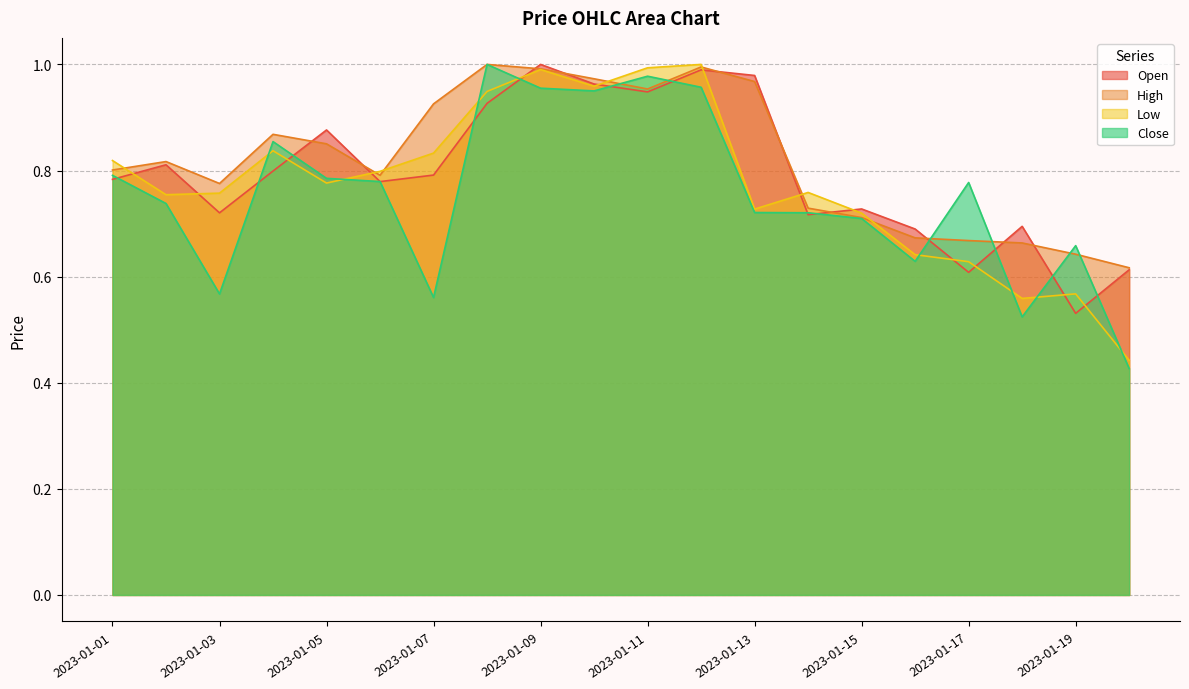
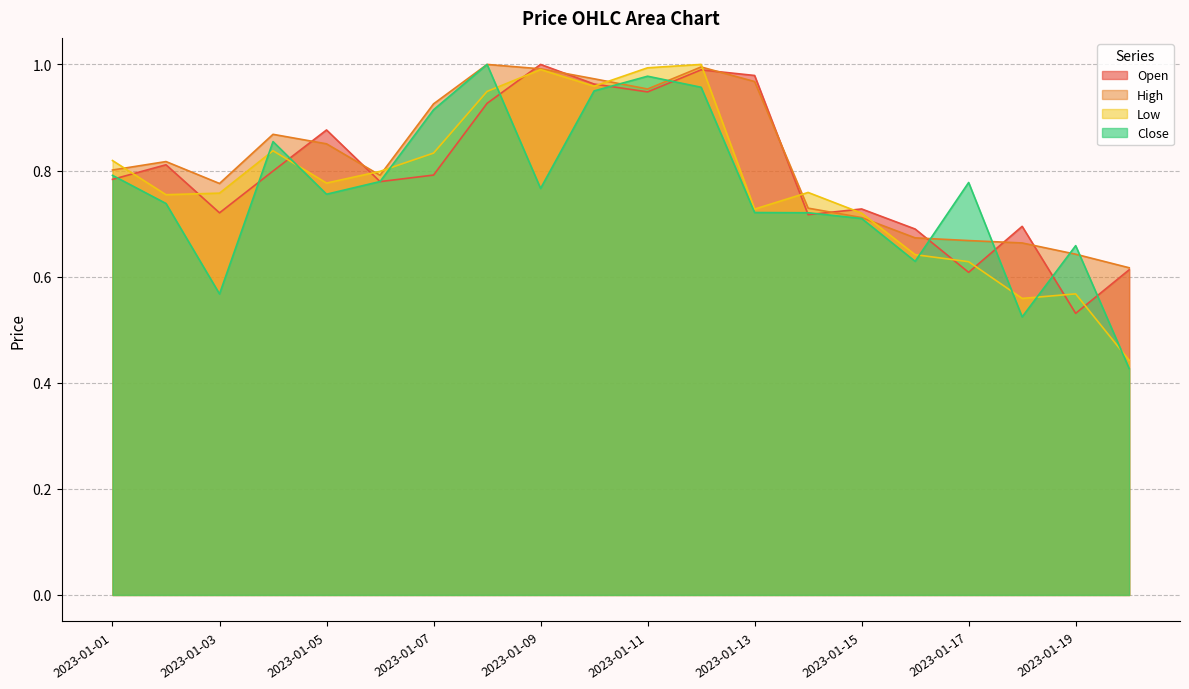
  {
    "Close": {
      "2023-01-01": 0.79,
      "2023-01-03": 0.57,
-     "2023-01-05": 0.79,
-     "2023-01-07": 0.56,
-     "2023-01-09": 0.96,
+     "2023-01-05": 0.76,
+     "2023-01-07": 0.91,
+     "2023-01-09": 0.77,
      "2023-01-11": 0.98,
      "2023-01-13": 0.72,
      "2023-01-17": 0.78,
      "2023-01-19": 0.66
    }
  }
